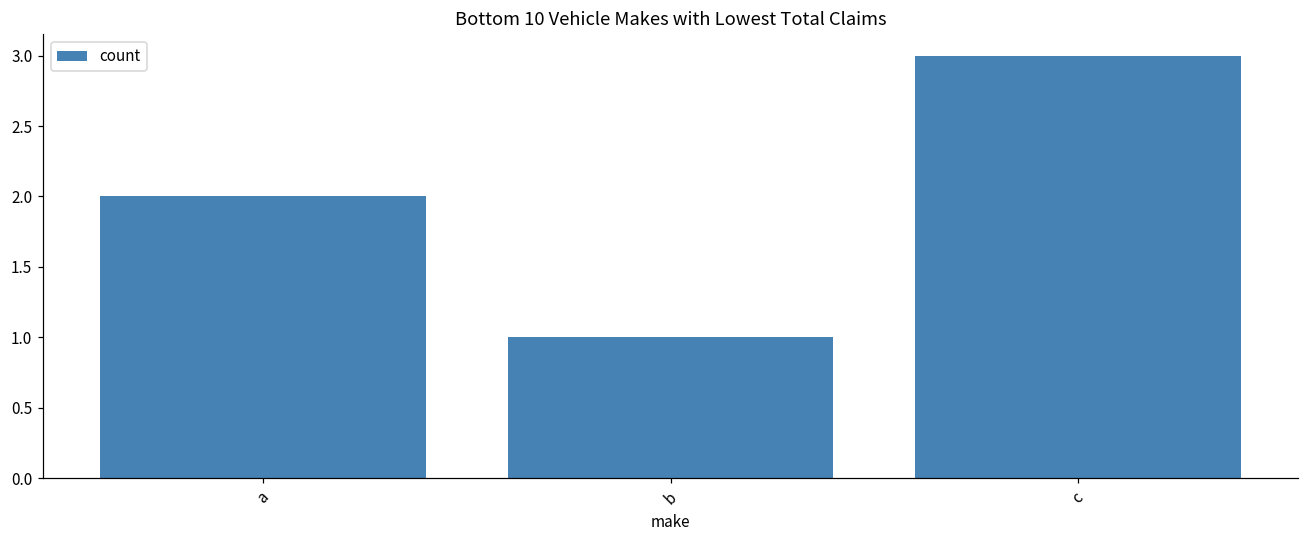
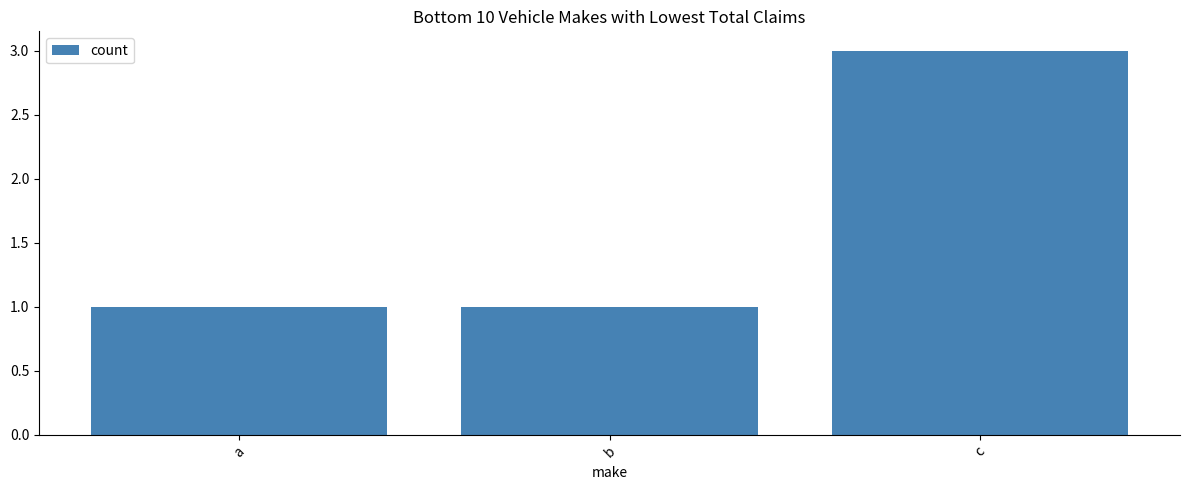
  {
-   "a": 2,
+   "a": 1,
    "b": 1,
    "c": 3
  }
